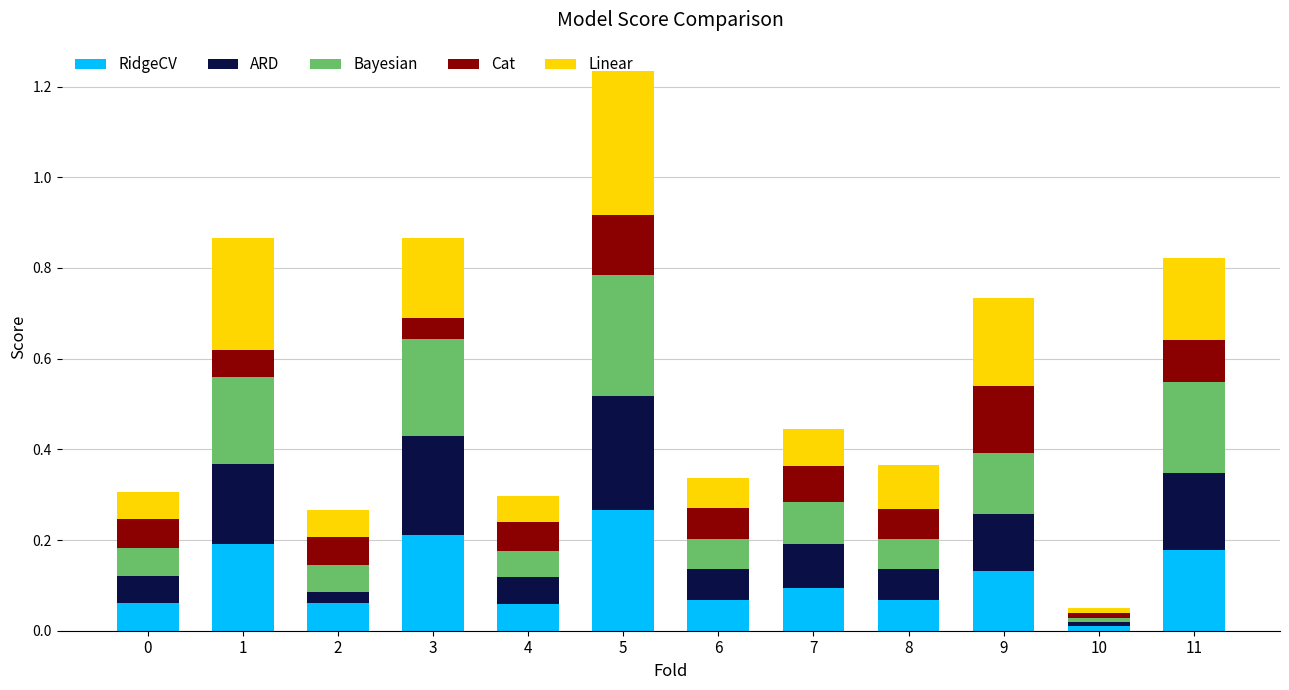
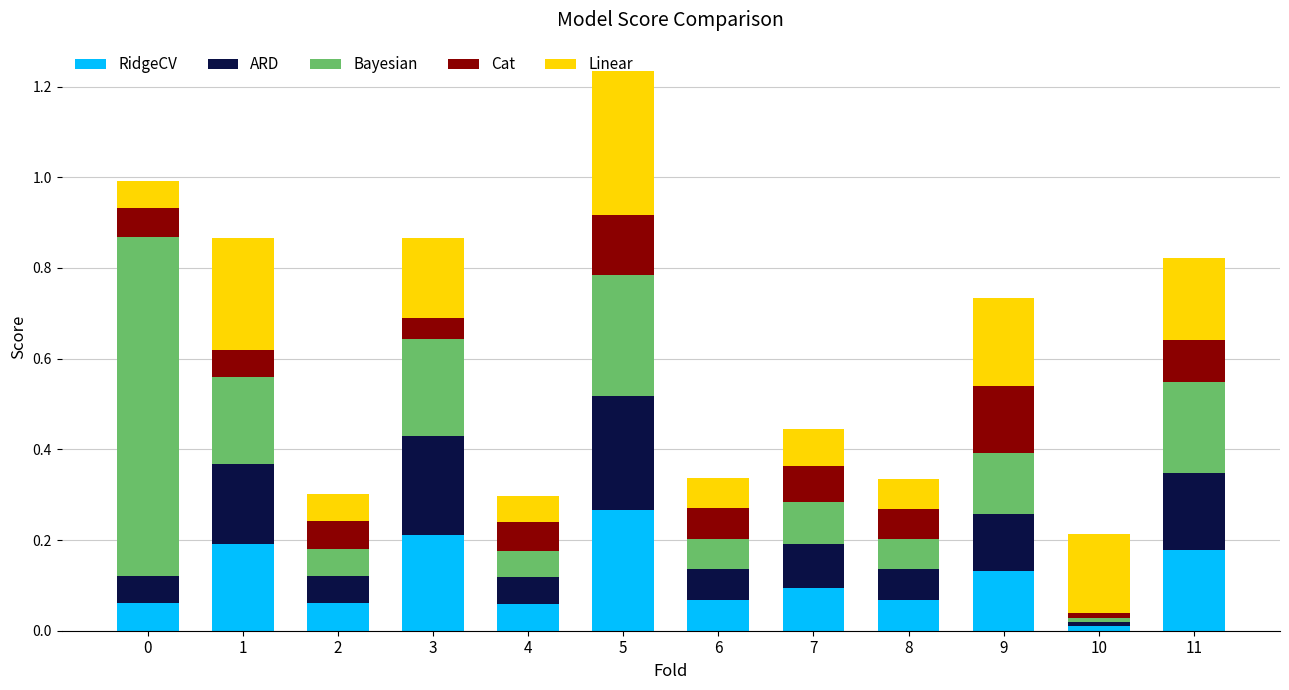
  {
    "RidgeCV": {
      "0": 0.06,
      "1": 0.19,
      "2": 0.06,
      "3": 0.21,
      "4": 0.06,
      "5": 0.27,
      "6": 0.07,
      "7": 0.09,
      "8": 0.07,
      "9": 0.13,
      "10": 0.01,
      "11": 0.18
    },
    "ARD": {
      "0": 0.06,
      "1": 0.17,
-     "2": 0.02,
+     "2": 0.06,
      "3": 0.22,
      "4": 0.06,
      "5": 0.25,
      "6": 0.07,
      "7": 0.10,
      "8": 0.07,
      "9": 0.13,
      "10": 0.01,
      "11": 0.17
    },
    "Bayesian": {
-     "0": 0.06,
+     "0": 0.75,
      "1": 0.19,
      "2": 0.06,
      "3": 0.21,
      "4": 0.06,
      "5": 0.27,
      "6": 0.07,
      "7": 0.09,
      "8": 0.07,
      "9": 0.13,
      "10": 0.01,
      "11": 0.20
    },
    "Cat": {
      "0": 0.06,
      "1": 0.06,
      "2": 0.06,
      "3": 0.05,
      "4": 0.06,
      "5": 0.13,
      "6": 0.07,
      "7": 0.08,
      "8": 0.06,
      "9": 0.15,
      "10": 0.01,
      "11": 0.09
    },
    "Linear": {
      "0": 0.06,
      "1": 0.25,
      "2": 0.06,
      "3": 0.18,
      "4": 0.06,
      "5": 0.32,
      "6": 0.07,
      "7": 0.08,
-     "8": 0.10,
+     "8": 0.07,
      "9": 0.19,
-     "10": 0.01,
+     "10": 0.17,
      "11": 0.18
    }
  }
